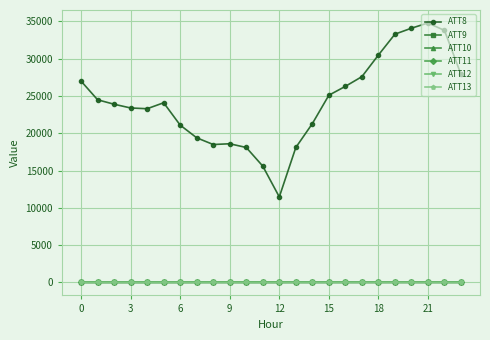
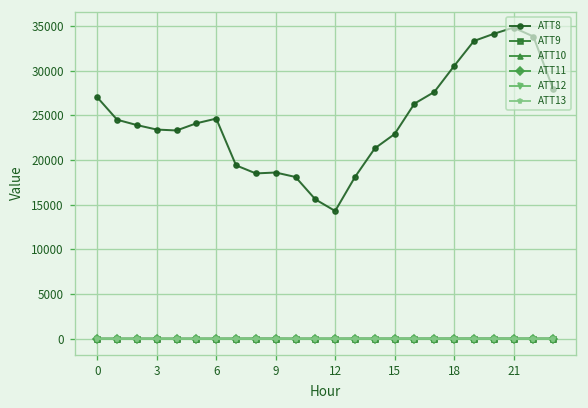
  {
    "ATT8": {
      "0": 27000,
      "3": 23000,
-     "6": 21000,
+     "6": 25000,
      "9": 19000,
-     "12": 11000,
-     "15": 25000,
+     "12": 14000,
+     "15": 23000,
      "18": 31000
    },
    "ATT13": {
      "0": 0,
      "3": 0,
      "6": 0,
      "9": 0,
      "12": 0,
      "15": 0,
      "18": 0,
      "21": 0
    }
  }
